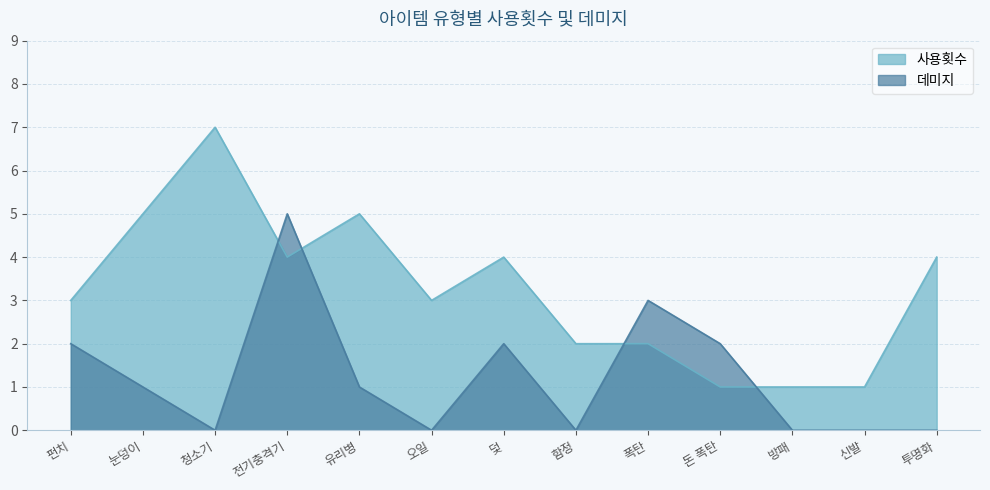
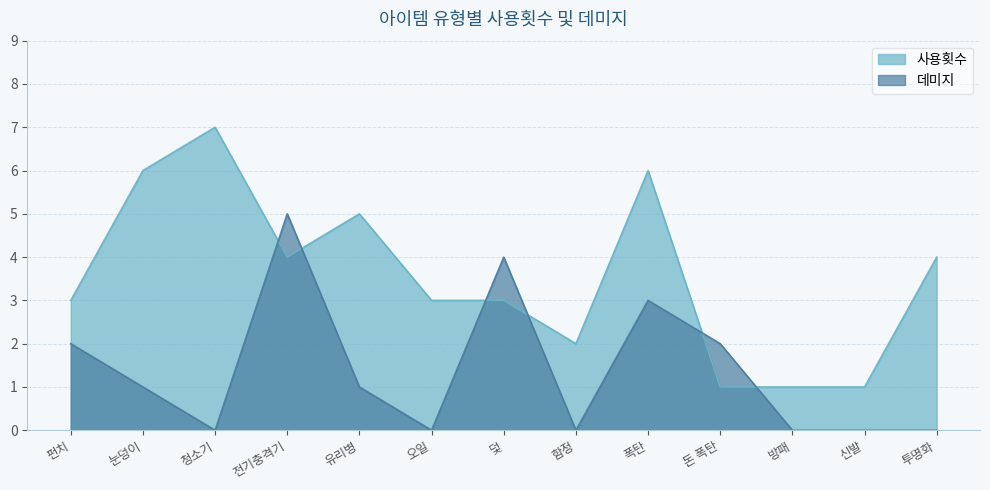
  {
    "사용횟수": {
      "펀치": 3,
-     "눈덩이": 5,
+     "눈덩이": 6,
      "청소기": 7,
      "전기충격기": 4,
      "유리병": 5,
      "오일": 3,
-     "덫": 4,
+     "덫": 3,
      "함정": 2,
-     "폭탄": 2,
+     "폭탄": 6,
      "돈 폭탄": 1,
      "방패": 1,
      "신발": 1,
      "투명화": 4
    },
    "데미지": {
      "펀치": 2,
      "눈덩이": 1,
      "청소기": 0,
      "전기충격기": 5,
      "유리병": 1,
      "오일": 0,
-     "덫": 2,
+     "덫": 4,
      "함정": 0,
      "폭탄": 3,
      "돈 폭탄": 2,
      "방패": 0,
      "신발": 0,
      "투명화": 0
    }
  }
